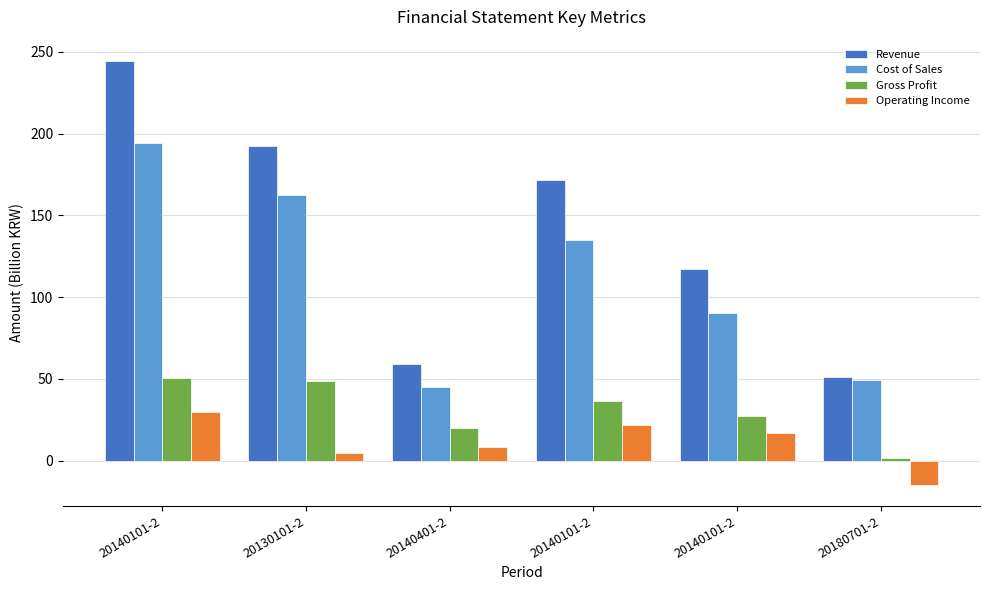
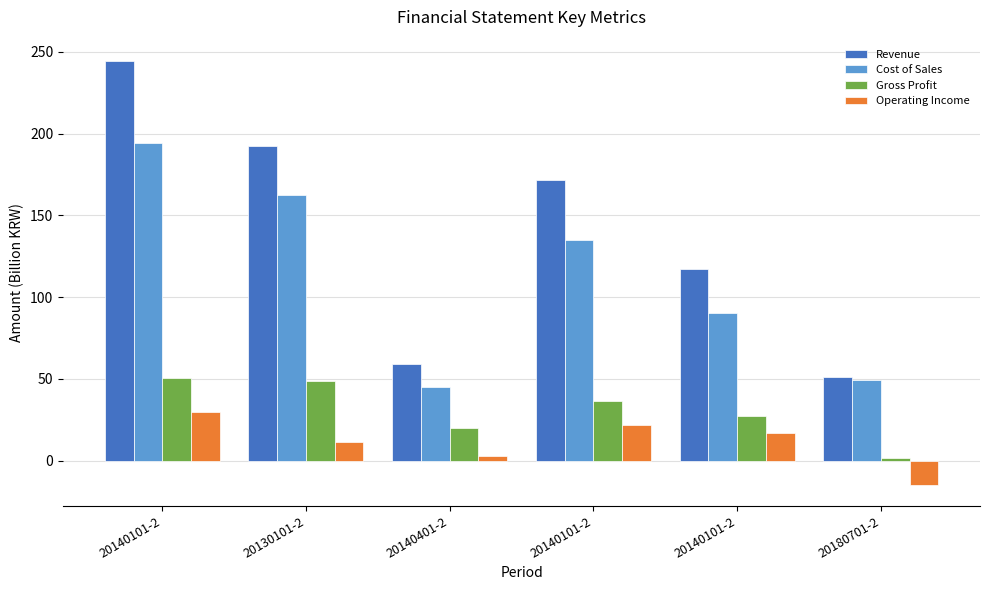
  {
    "Gross Profit": {
      "20130101-2": 49,
      "20140401-2": 20,
      "20180701-2": 2
    },
    "Operating Income": {
-     "20130101-2": 4,
-     "20140401-2": 9,
+     "20130101-2": 12,
+     "20140401-2": 3,
      "20180701-2": -15
    }
  }
